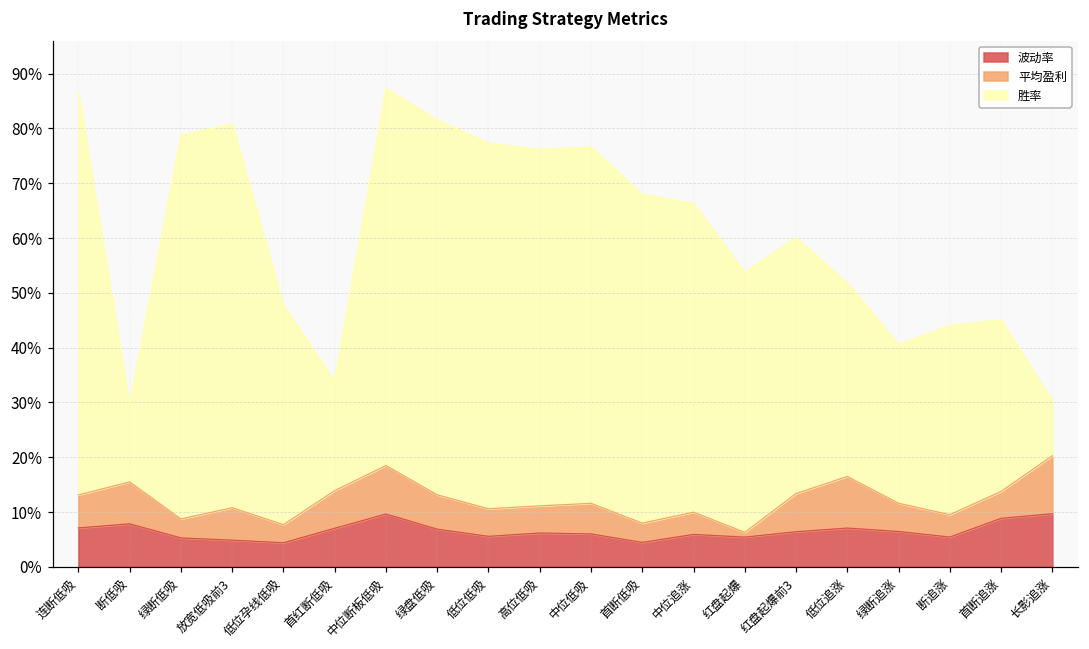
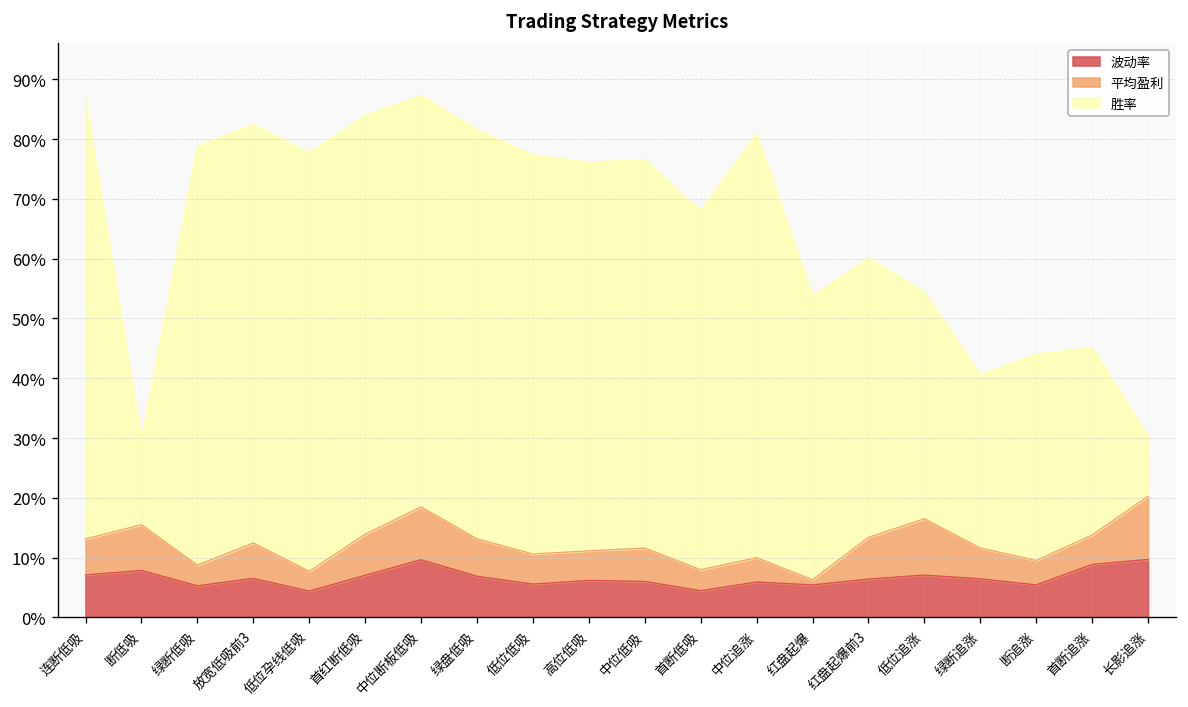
  {
    "波动率": {
      "连断低吸": "7%",
      "断低吸": "8%",
      "绿断低吸": "5%",
-     "放宽低吸前3": "5%",
+     "放宽低吸前3": "7%",
      "低位孕线低吸": "4%",
      "首红断低吸": "7%",
      "中位断板低吸": "10%",
      "绿盘低吸": "7%",
      "低位低吸": "6%",
      "高位低吸": "6%",
      "中位低吸": "6%",
      "首断低吸": "4%",
      "中位追涨": "6%",
      "红盘起爆": "5%",
      "红盘起爆前3": "6%",
      "低位追涨": "7%",
      "绿断追涨": "6%",
      "断追涨": "5%",
      "首断追涨": "9%",
      "长影追涨": "10%"
    },
    "平均盈利": {
      "连断低吸": "6%",
      "断低吸": "8%",
      "绿断低吸": "3%",
      "放宽低吸前3": "6%",
      "低位孕线低吸": "3%",
      "首红断低吸": "7%",
      "中位断板低吸": "9%",
      "绿盘低吸": "6%",
      "低位低吸": "5%",
      "高位低吸": "5%",
      "中位低吸": "6%",
      "首断低吸": "4%",
      "中位追涨": "4%",
      "红盘起爆": "1%",
      "红盘起爆前3": "7%",
      "低位追涨": "9%",
      "绿断追涨": "5%",
      "断追涨": "4%",
      "首断追涨": "5%",
      "长影追涨": "11%"
    },
    "胜率": {
      "连断低吸": "73%",
      "断低吸": "14%",
      "绿断低吸": "70%",
      "放宽低吸前3": "70%",
-     "低位孕线低吸": "40%",
-     "首红断低吸": "20%",
+     "低位孕线低吸": "70%",
+     "首红断低吸": "70%",
      "中位断板低吸": "69%",
      "绿盘低吸": "68%",
      "低位低吸": "67%",
      "高位低吸": "65%",
      "中位低吸": "65%",
      "首断低吸": "60%",
-     "中位追涨": "56%",
+     "中位追涨": "71%",
      "红盘起爆": "47%",
      "红盘起爆前3": "47%",
-     "低位追涨": "35%",
+     "低位追涨": "38%",
      "绿断追涨": "29%",
      "断追涨": "35%",
      "首断追涨": "31%",
      "长影追涨": "10%"
    }
  }
